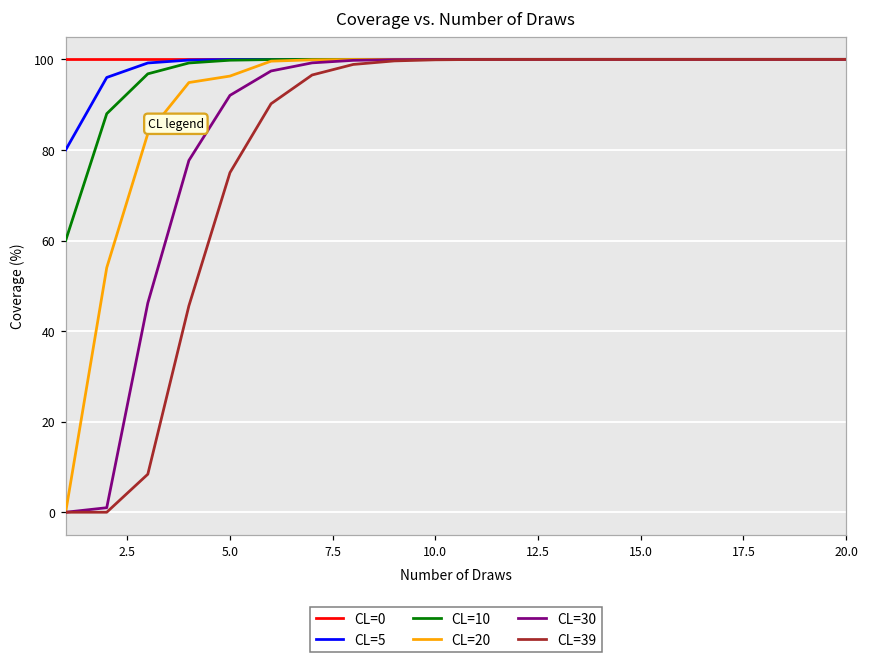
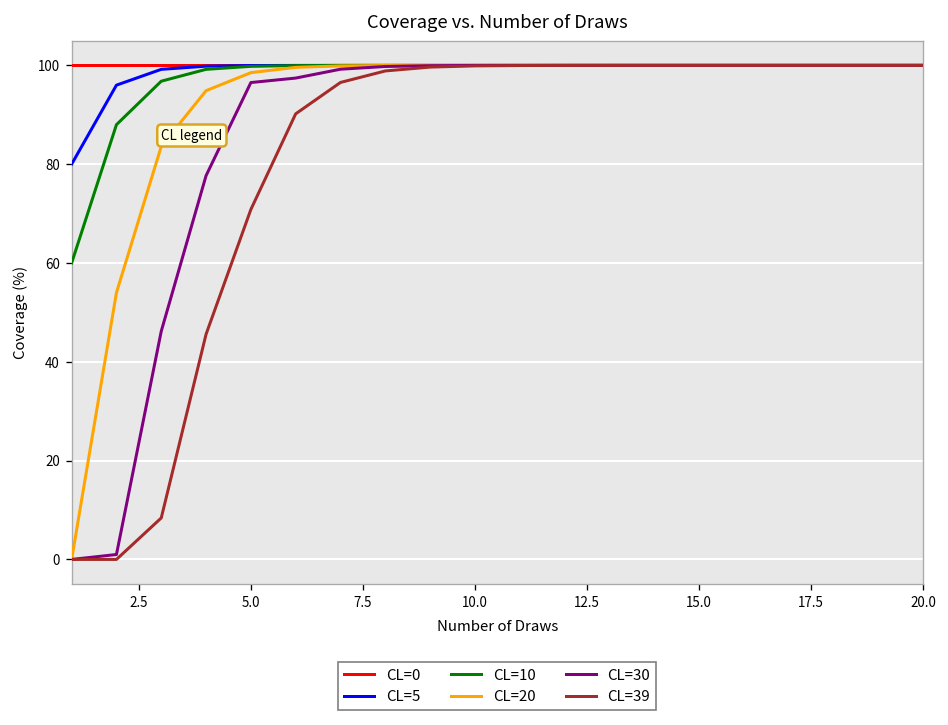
  {
    "CL=20": {
-     "5.0": 96
+     "5.0": 99
    },
    "CL=30": {
-     "5.0": 92
+     "5.0": 97
    },
    "CL=39": {
-     "5.0": 75
+     "5.0": 71
    }
  }
